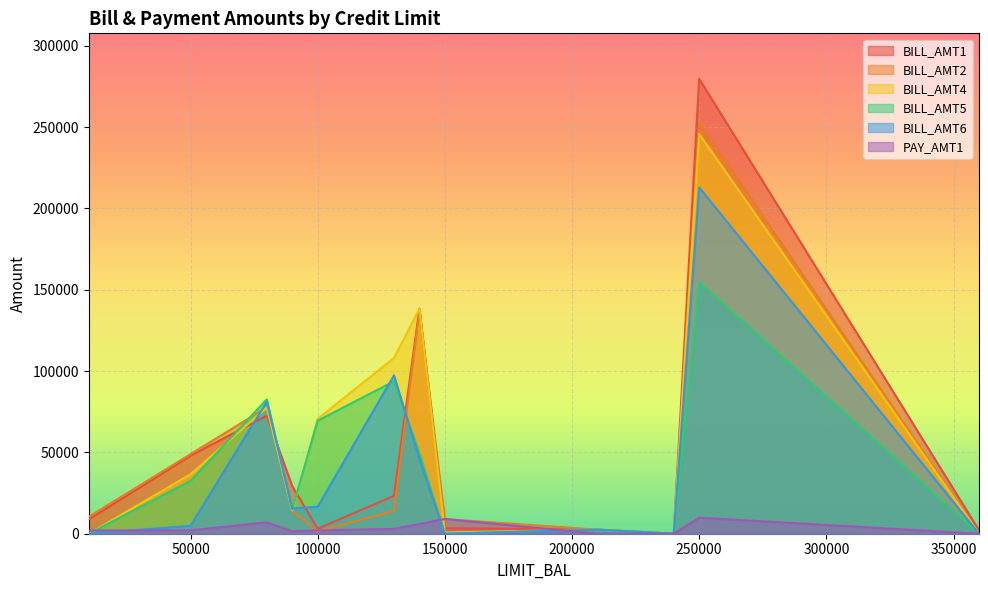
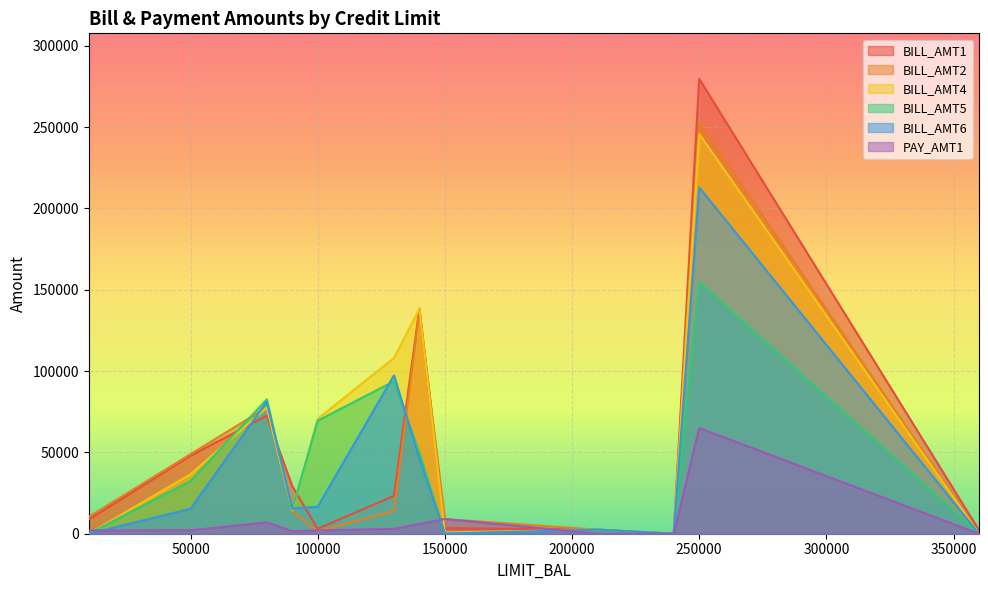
  {
    "BILL_AMT5": {
      "50000": 32000,
      "250000": 155000
    },
    "BILL_AMT6": {
-     "50000": 5000,
+     "50000": 15000,
      "100000": 17000,
      "250000": 213000
    },
    "PAY_AMT1": {
      "50000": 2000,
-     "250000": 10000
+     "250000": 65000
    }
  }
